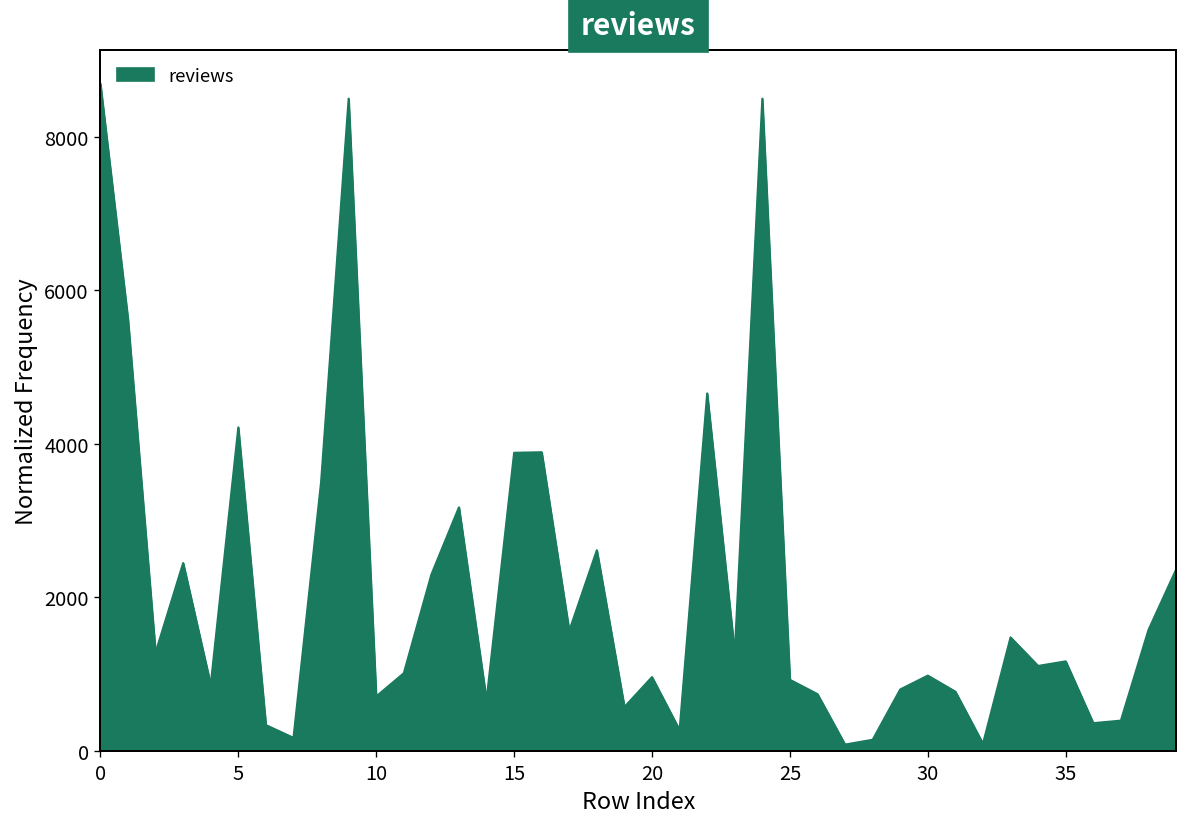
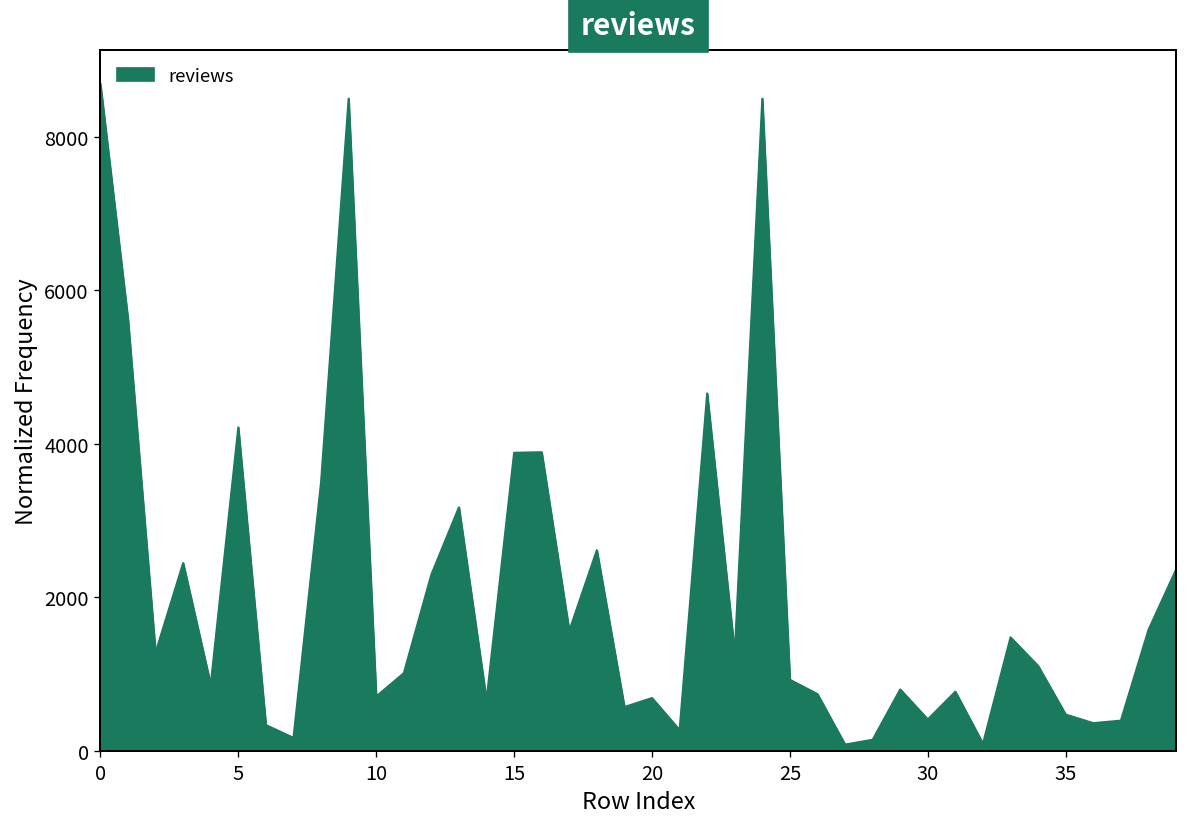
  {
    "0": 8700,
    "5": 4200,
    "10": 700,
    "15": 3900,
-   "20": 1000,
+   "20": 700,
    "25": 900,
-   "30": 1000,
-   "35": 1200
+   "30": 400,
+   "35": 500
  }
